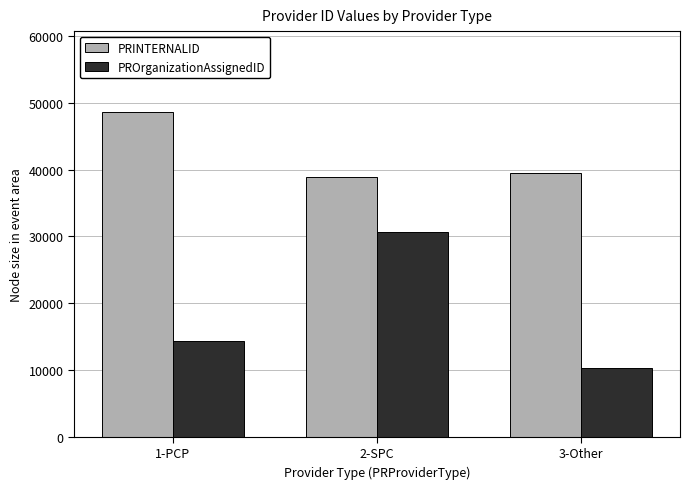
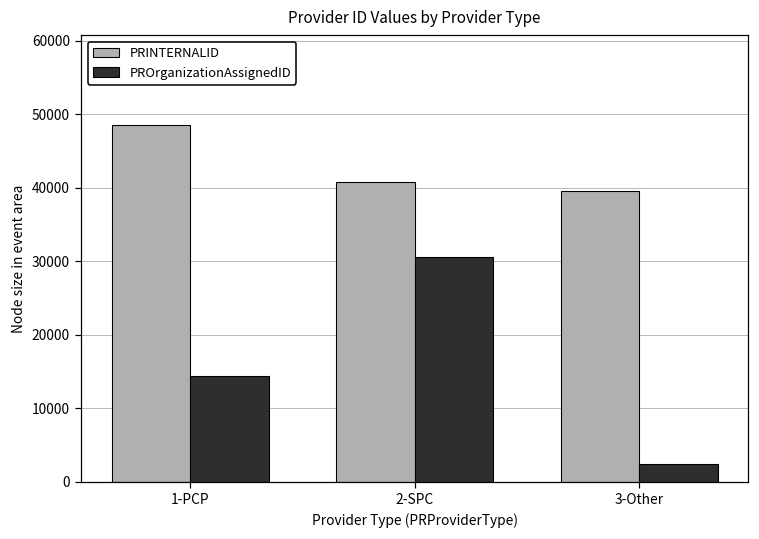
  {
    "PRINTERNALID": {
      "1-PCP": 49000,
-     "2-SPC": 39000,
+     "2-SPC": 41000,
      "3-Other": 40000
    },
    "PROrganizationAssignedID": {
      "1-PCP": 14000,
      "2-SPC": 31000,
-     "3-Other": 10000
+     "3-Other": 2000
    }
  }
